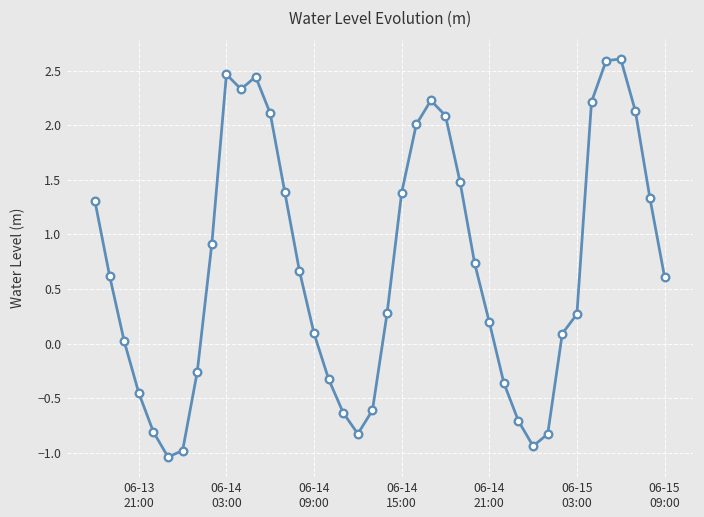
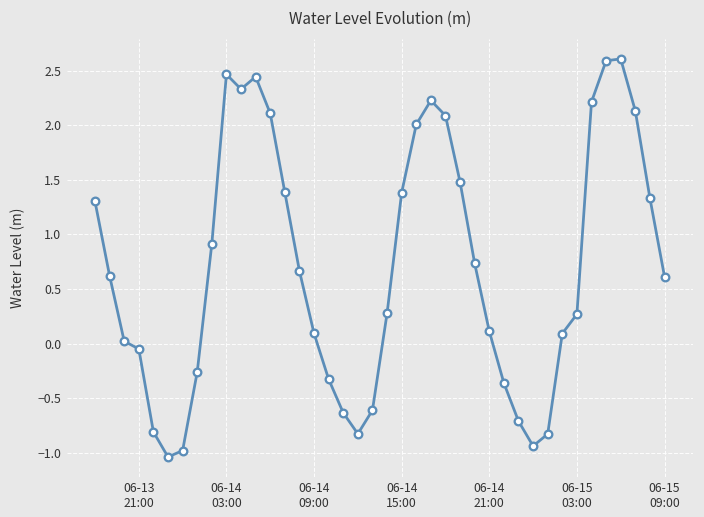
  {
-   "06-13 21:00": -0.5,
+   "06-13 21:00": 0.0,
    "06-14 03:00": 2.5,
    "06-14 09:00": 0.1,
    "06-14 15:00": 1.4,
-   "06-14 21:00": 0.2,
+   "06-14 21:00": 0.1,
    "06-15 03:00": 0.3,
    "06-15 09:00": 0.6
  }
